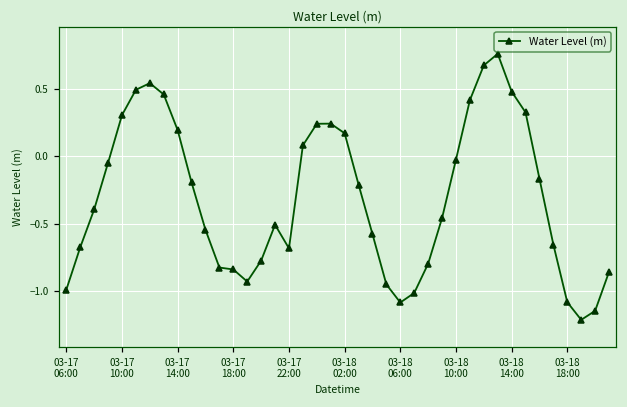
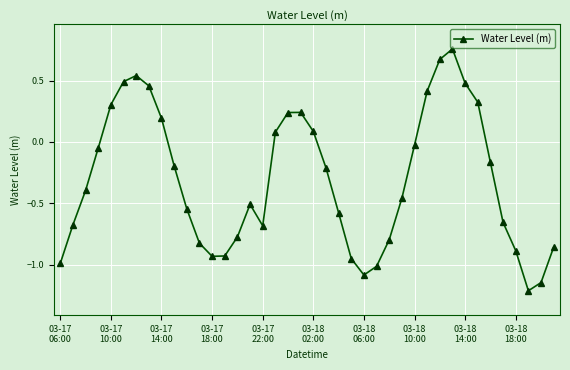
  {
    "03-17 06:00": -0.99,
    "03-17 10:00": 0.30,
    "03-17 14:00": 0.19,
-   "03-17 18:00": -0.84,
+   "03-17 18:00": -0.93,
    "03-17 22:00": -0.68,
-   "03-18 02:00": 0.17,
+   "03-18 02:00": 0.09,
    "03-18 06:00": -1.08,
    "03-18 10:00": -0.03,
    "03-18 14:00": 0.48,
-   "03-18 18:00": -1.08
+   "03-18 18:00": -0.88
  }
